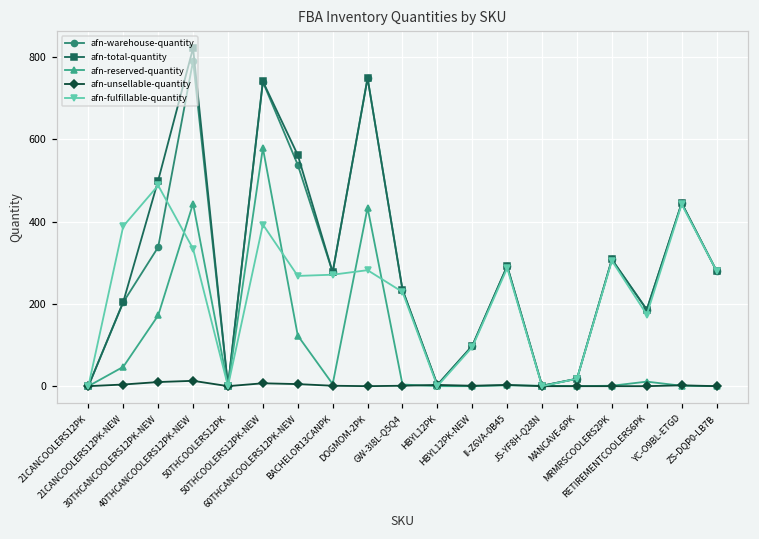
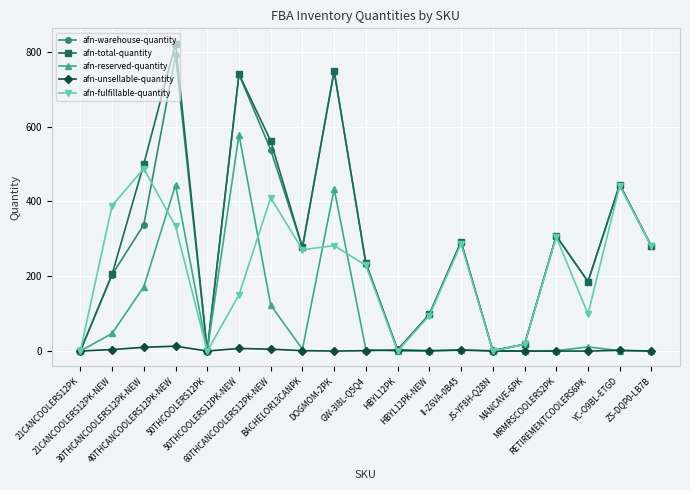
  {
    "afn-fulfillable-quantity": {
      "21CANCOOLERS12PK-NEW": 390,
      "30THCANCOOLERS12PK-NEW": 490,
      "40THCANCOOLERS12PK-NEW": 330,
-     "50THCOOLERS12PK-NEW": 390,
-     "60THCANCOOLERS12PK-NEW": 270,
+     "50THCOOLERS12PK-NEW": 150,
+     "60THCANCOOLERS12PK-NEW": 410,
      "DOGMOM-2PK": 280,
-     "RETIREMENTCOOLERS6PK": 170
+     "RETIREMENTCOOLERS6PK": 100
    }
  }
